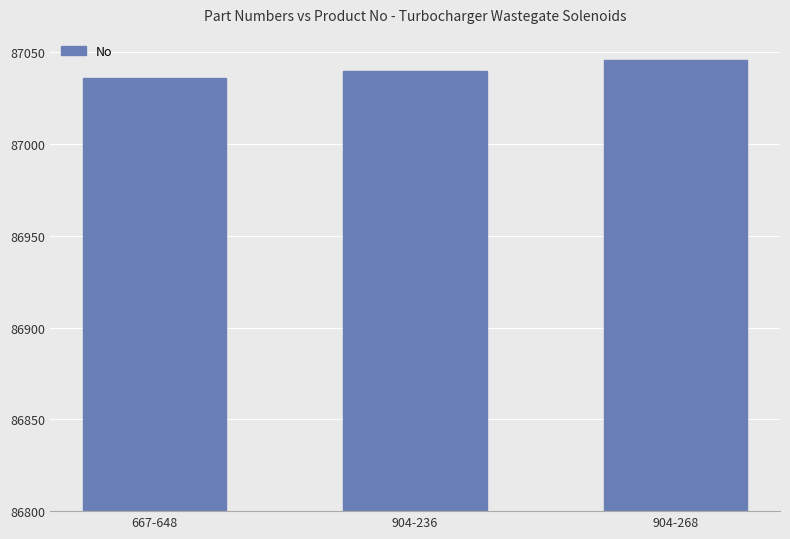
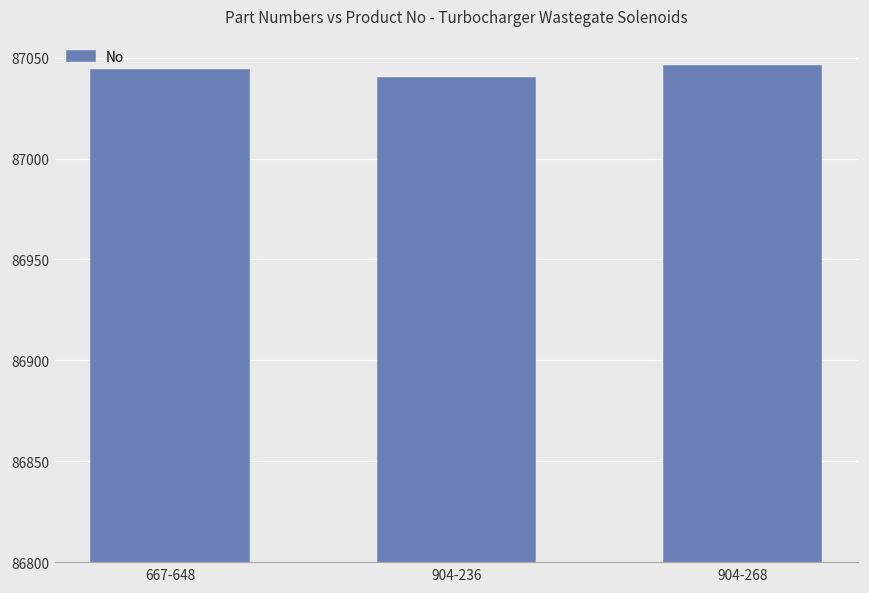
  {
-   "667-648": 87036,
+   "667-648": 87044,
    "904-236": 87040,
    "904-268": 87046
  }
